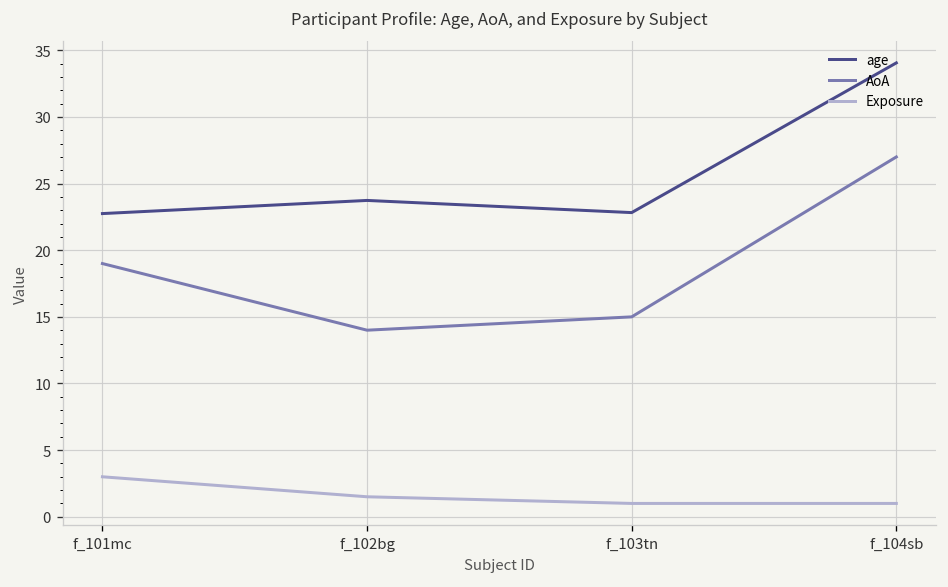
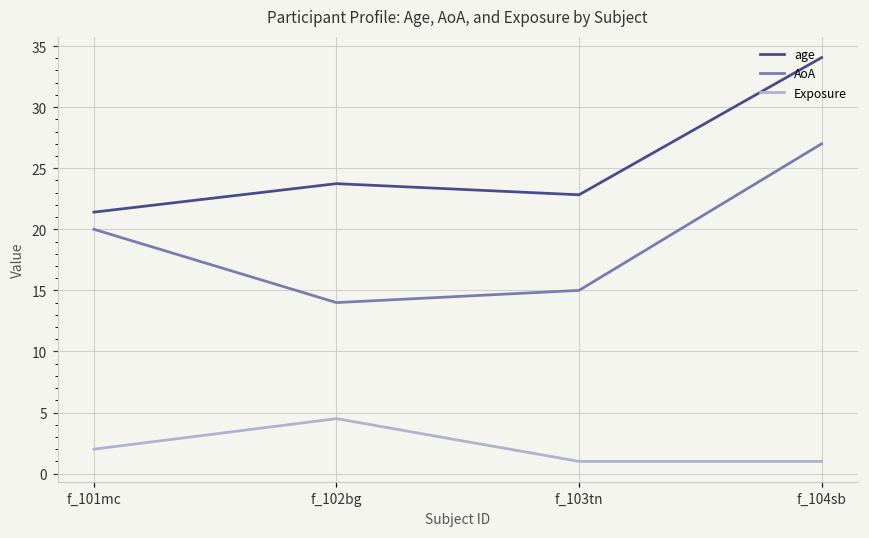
  {
    "age": {
-     "f_101mc": 22.8,
+     "f_101mc": 21.4,
      "f_102bg": 23.7,
      "f_103tn": 22.8,
      "f_104sb": 34.1
    },
    "AoA": {
-     "f_101mc": 19,
+     "f_101mc": 20,
      "f_102bg": 14,
      "f_103tn": 15,
      "f_104sb": 27
    },
    "Exposure": {
-     "f_101mc": 3,
-     "f_102bg": 1.5,
+     "f_101mc": 2,
+     "f_102bg": 4.5,
      "f_103tn": 1.0,
      "f_104sb": 1.0
    }
  }
